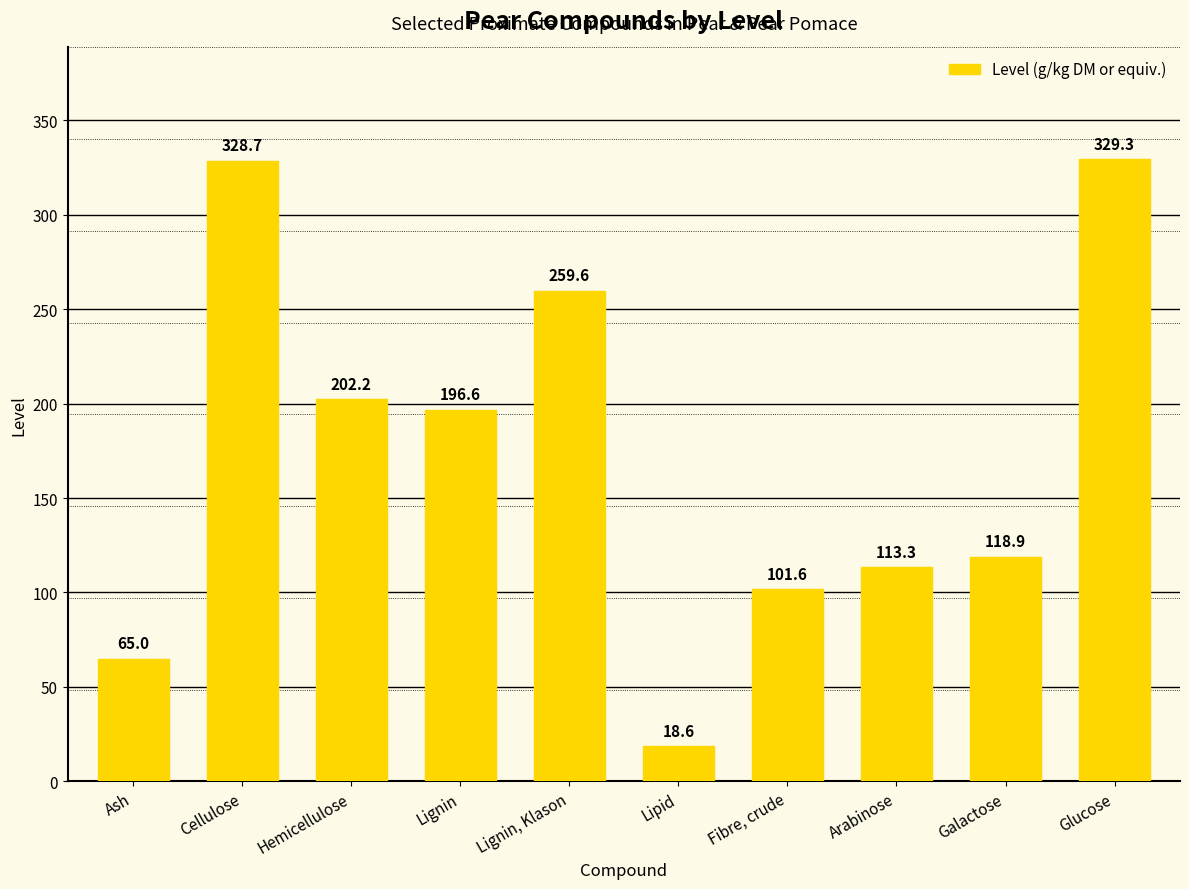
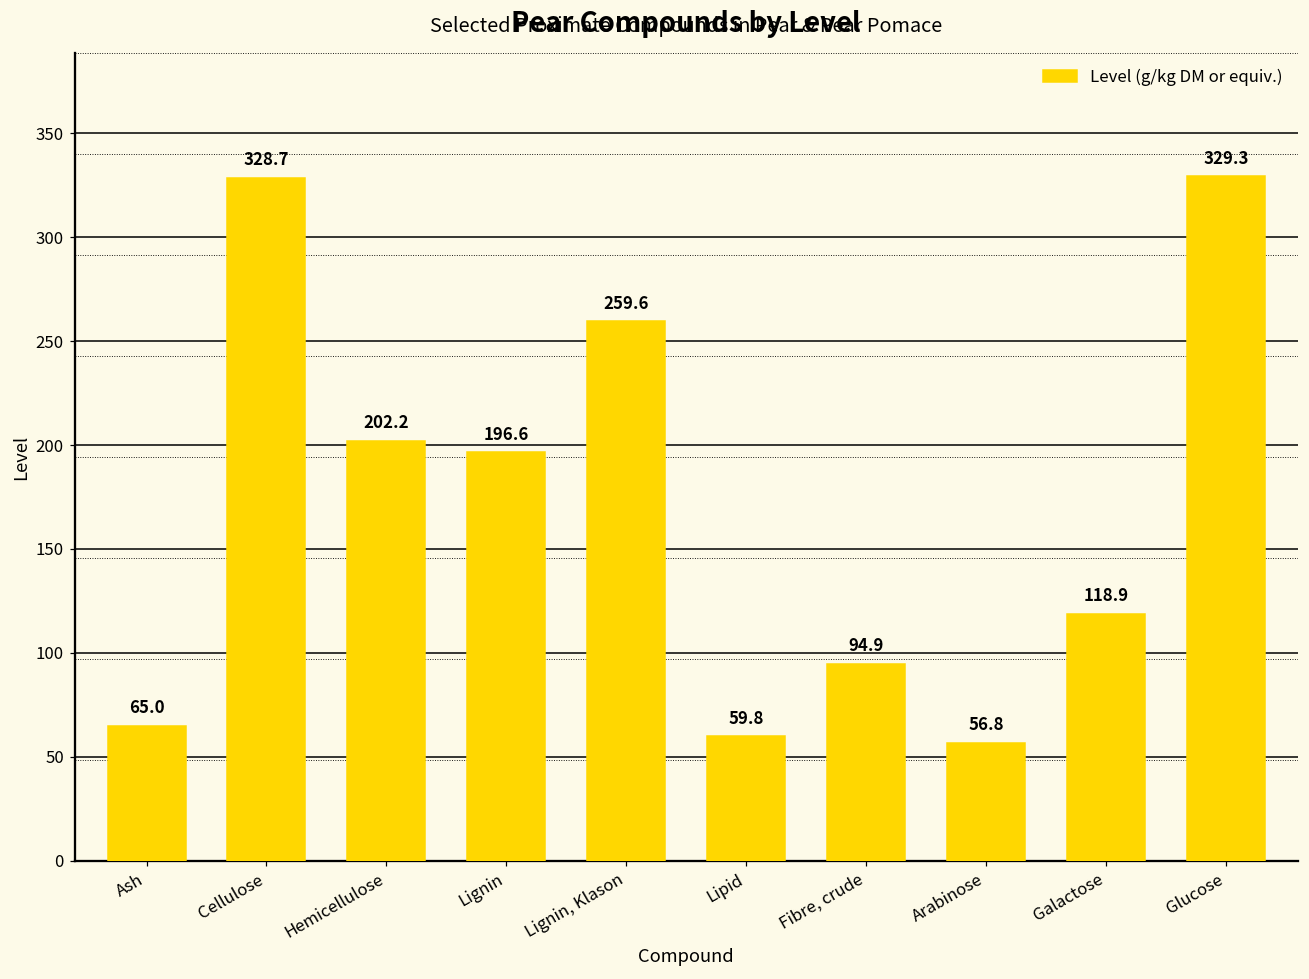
  {
    "Ash": 65.0,
    "Cellulose": 328.7,
    "Hemicellulose": 202.2,
    "Lignin": 196.6,
    "Lignin, Klason": 259.6,
-   "Lipid": 18.6,
-   "Fibre, crude": 101.6,
-   "Arabinose": 113.3,
+   "Lipid": 59.8,
+   "Fibre, crude": 94.9,
+   "Arabinose": 56.8,
    "Galactose": 118.9,
    "Glucose": 329.3
  }
